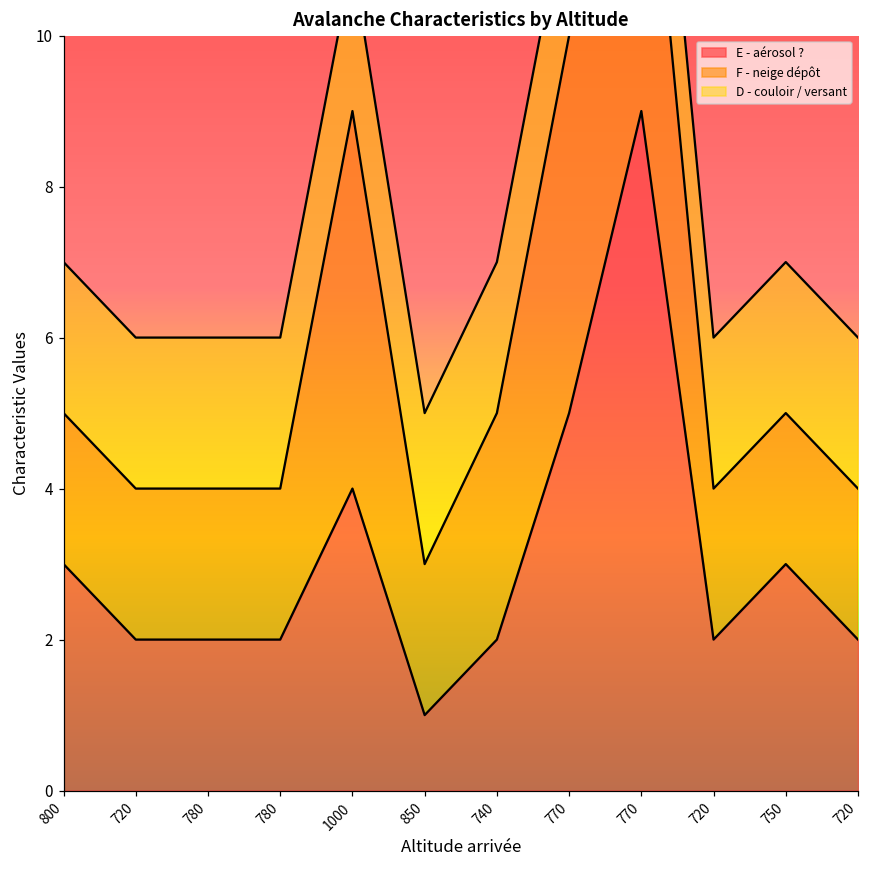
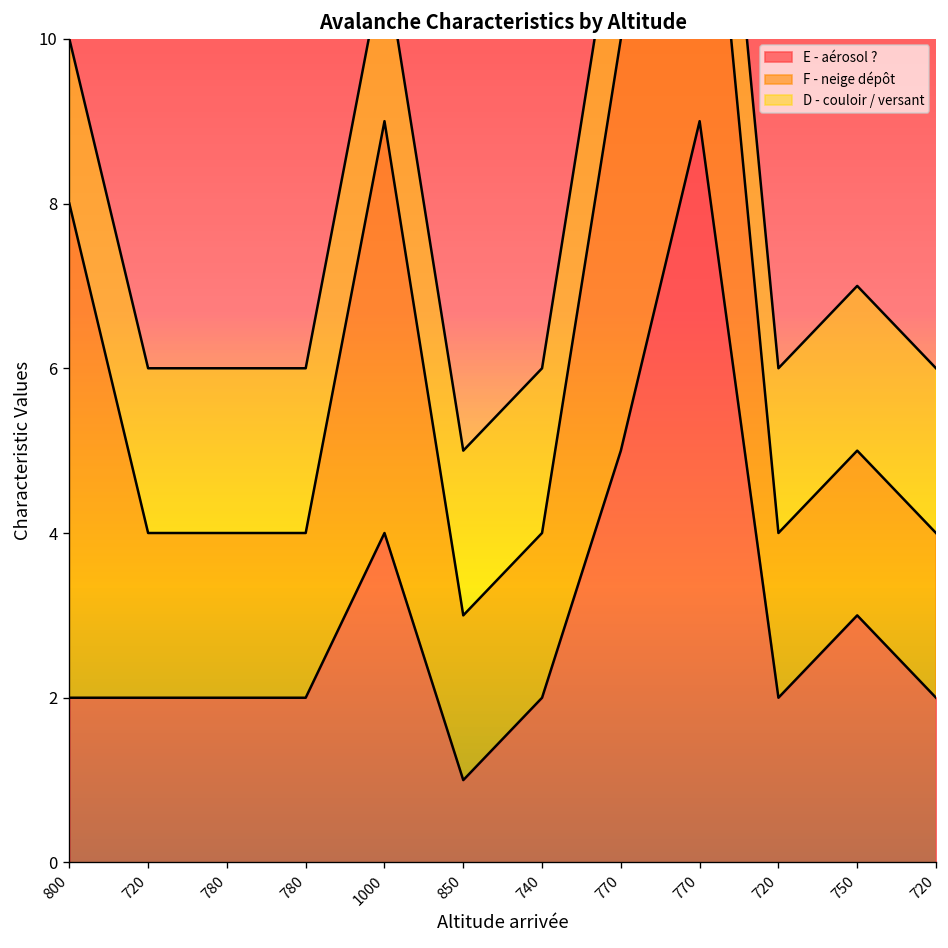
  {
    "E - aérosol ?": {
-     "800": 3,
+     "800": 2,
      "1000": 4,
      "850": 1,
      "740": 2,
      "750": 3
    },
    "F - neige dépôt": {
-     "800": 2,
+     "800": 6,
      "1000": 5,
      "850": 2,
-     "740": 3,
+     "740": 2,
      "750": 2
    },
    "D - couloir / versant": {
      "800": 2,
      "850": 2,
      "740": 2,
      "750": 2
    }
  }
